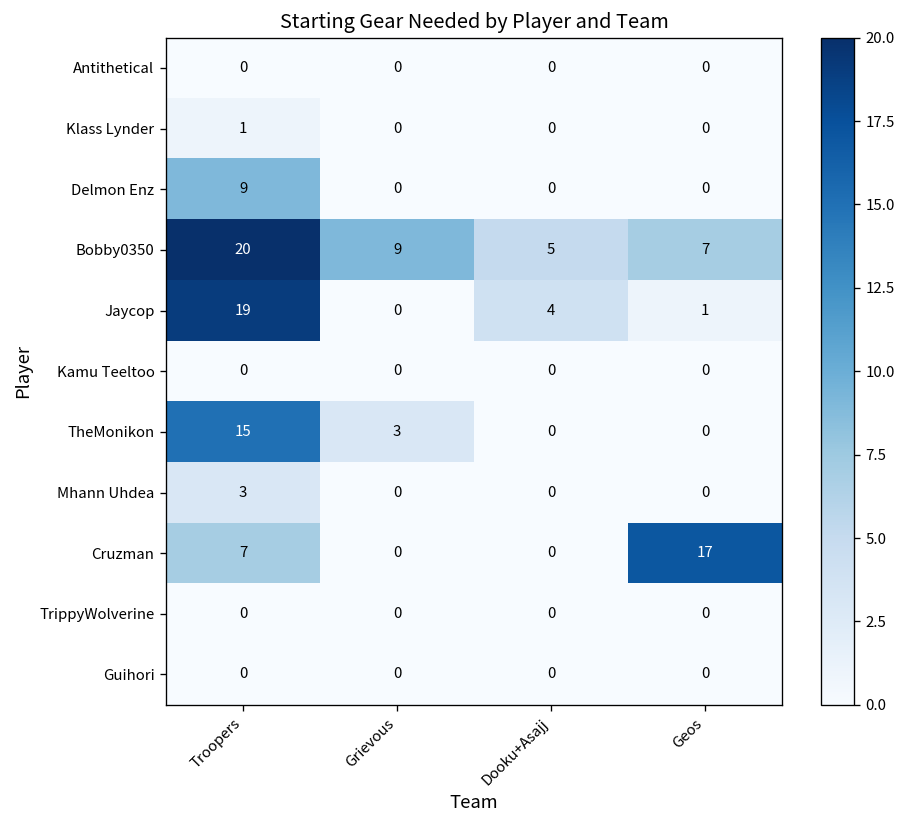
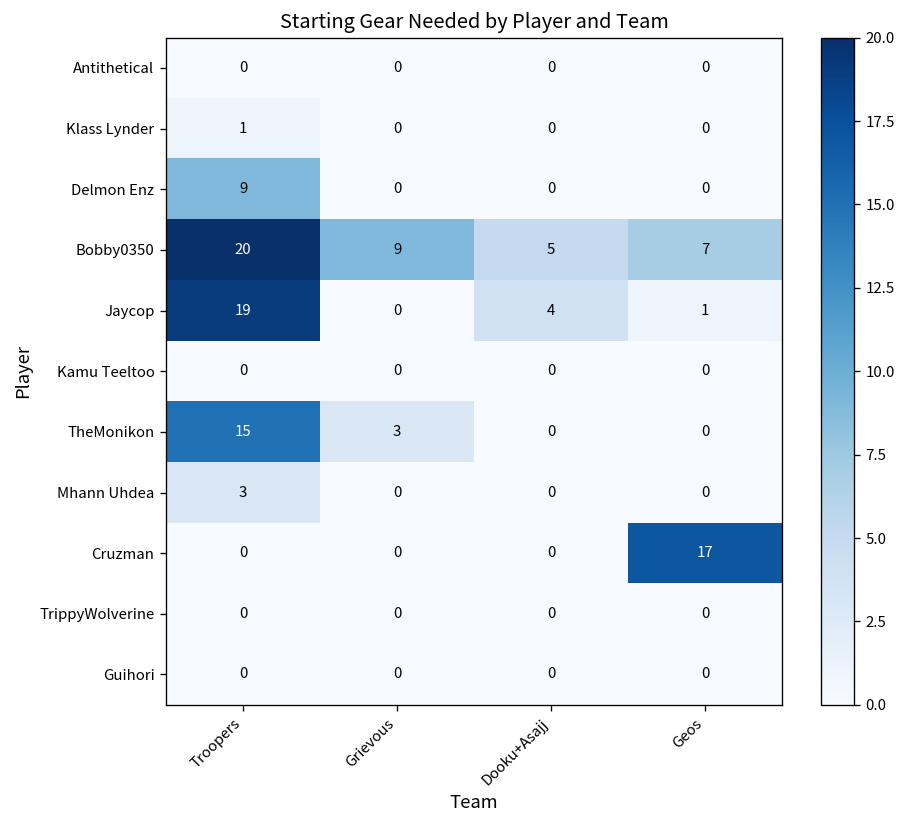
  {
    "Antithetical": {
      "Troopers": 0,
      "Grievous": 0,
      "Dooku+Asajj": 0,
      "Geos": 0
    },
    "Klass Lynder": {
      "Troopers": 1,
      "Grievous": 0,
      "Dooku+Asajj": 0,
      "Geos": 0
    },
    "Delmon Enz": {
      "Troopers": 9,
      "Grievous": 0,
      "Dooku+Asajj": 0,
      "Geos": 0
    },
    "Bobby0350": {
      "Troopers": 20,
      "Grievous": 9,
      "Dooku+Asajj": 5,
      "Geos": 7
    },
    "Jaycop": {
      "Troopers": 19,
      "Grievous": 0,
      "Dooku+Asajj": 4,
      "Geos": 1
    },
    "Kamu Teeltoo": {
      "Troopers": 0,
      "Grievous": 0,
      "Dooku+Asajj": 0,
      "Geos": 0
    },
    "TheMonikon": {
      "Troopers": 15,
      "Grievous": 3,
      "Dooku+Asajj": 0,
      "Geos": 0
    },
    "Mhann Uhdea": {
      "Troopers": 3,
      "Grievous": 0,
      "Dooku+Asajj": 0,
      "Geos": 0
    },
    "Cruzman": {
-     "Troopers": 7,
+     "Troopers": 0,
      "Grievous": 0,
      "Dooku+Asajj": 0,
      "Geos": 17
    },
    "TrippyWolverine": {
      "Troopers": 0,
      "Grievous": 0,
      "Dooku+Asajj": 0,
      "Geos": 0
    },
    "Guihori": {
      "Troopers": 0,
      "Grievous": 0,
      "Dooku+Asajj": 0,
      "Geos": 0
    }
  }
